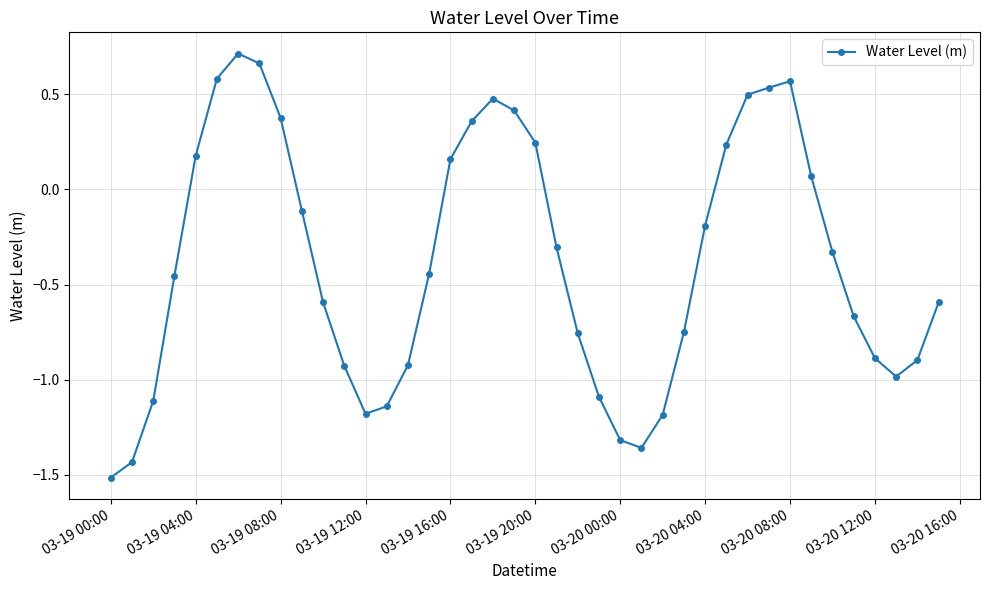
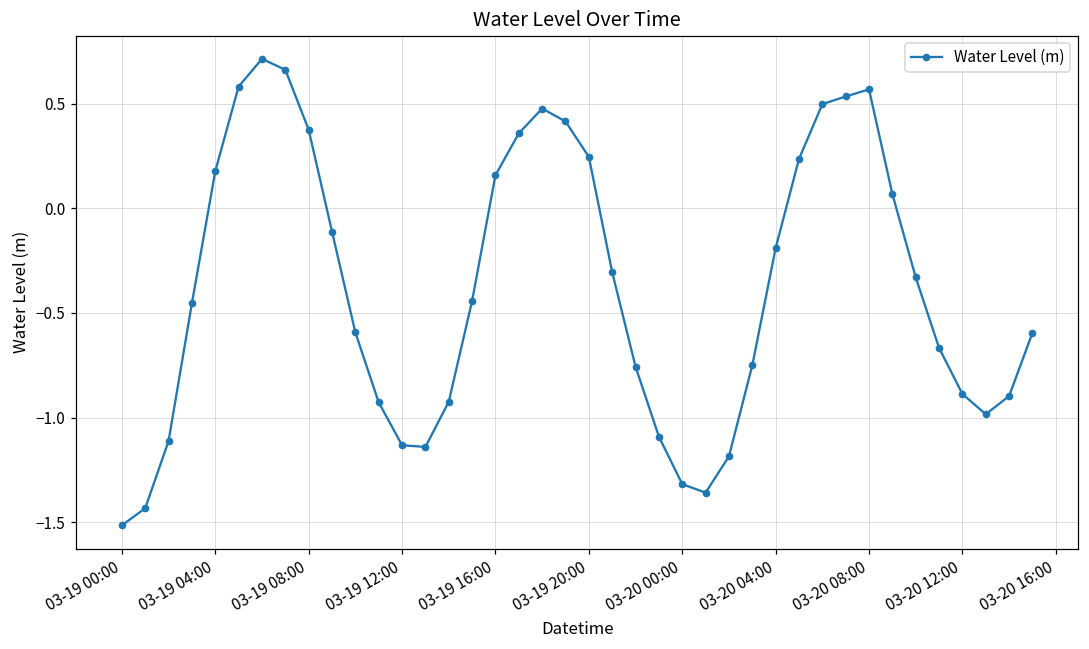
  {
    "03-19 00:00": -1.51,
    "03-19 04:00": 0.18,
    "03-19 08:00": 0.38,
-   "03-19 12:00": -1.18,
+   "03-19 12:00": -1.13,
    "03-19 16:00": 0.16,
    "03-19 20:00": 0.25,
    "03-20 00:00": -1.32,
    "03-20 04:00": -0.19,
    "03-20 08:00": 0.57,
    "03-20 12:00": -0.89
  }
